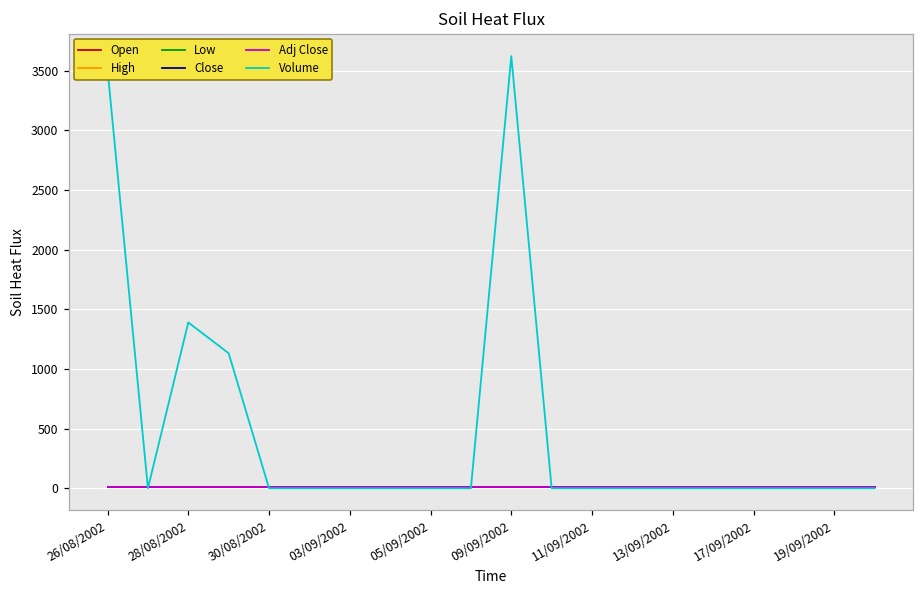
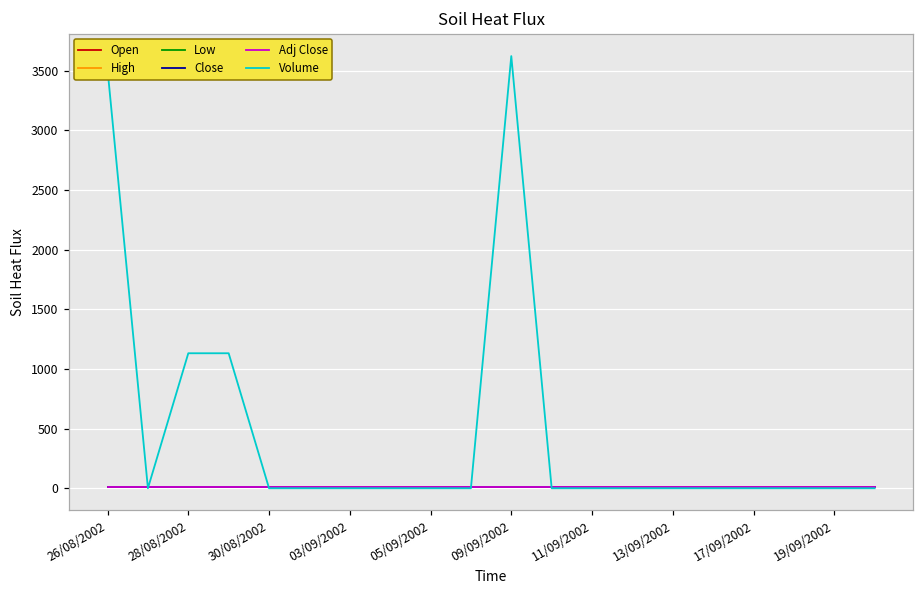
  {
    "Adj Close": {
      "26/08/2002": 10,
      "28/08/2002": 10,
      "09/09/2002": 10
    },
    "Volume": {
-     "28/08/2002": 1390,
+     "28/08/2002": 1130,
      "09/09/2002": 3620
    }
  }
